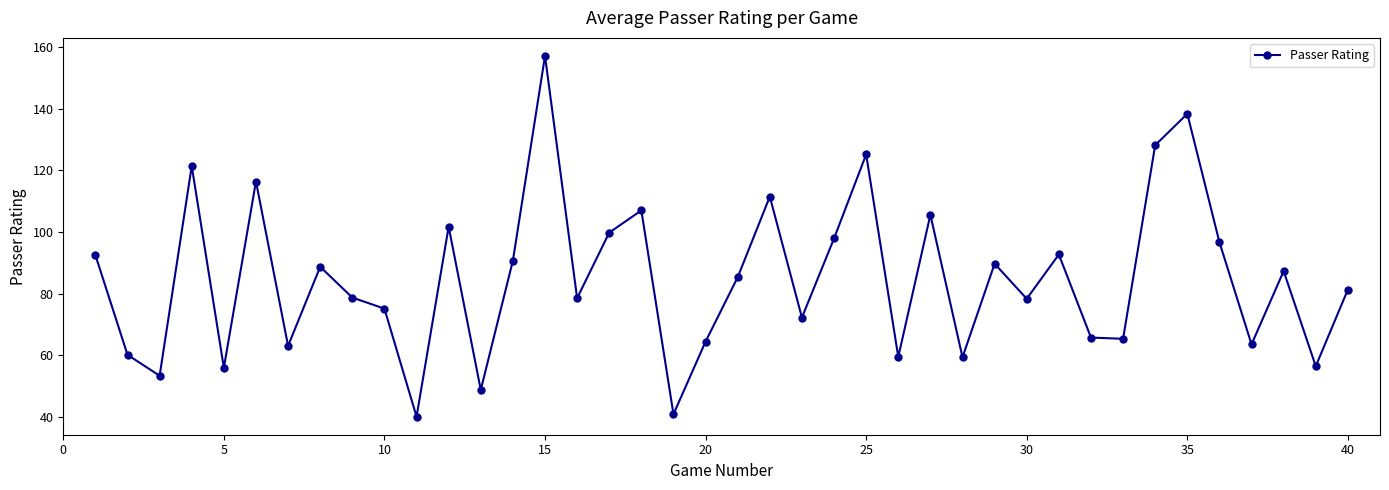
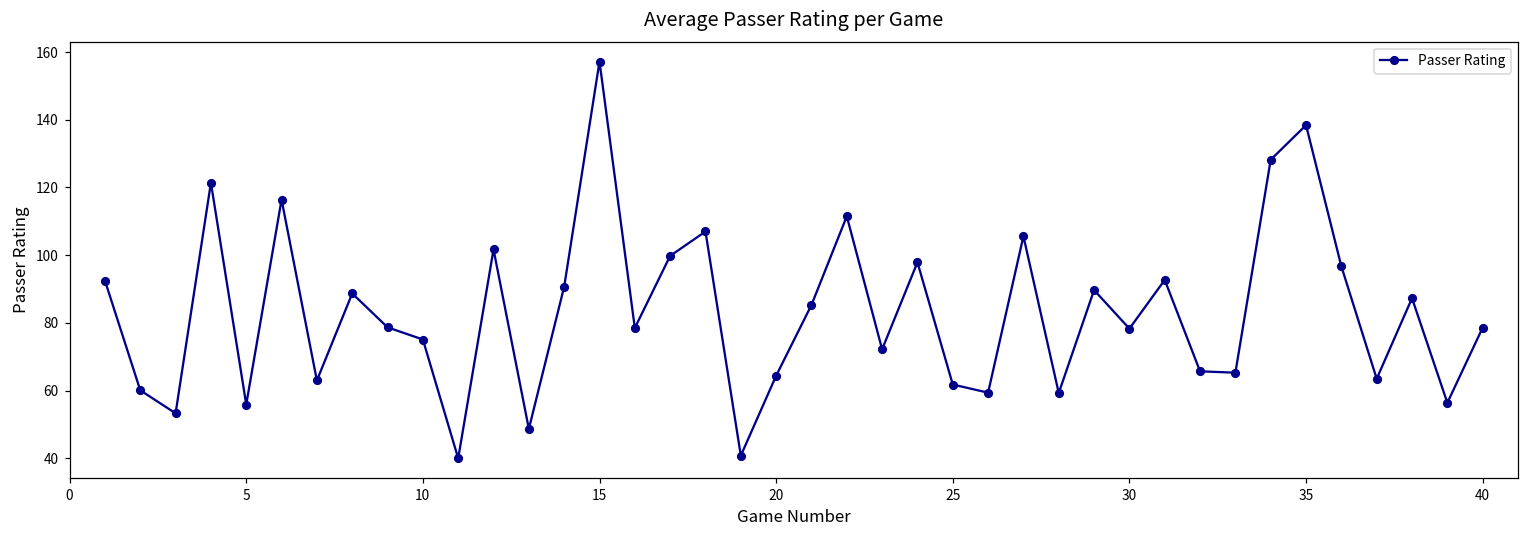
  {
    "5": 56,
    "10": 75,
    "15": 157,
    "20": 64,
-   "25": 125,
+   "25": 62,
    "30": 78,
    "35": 138,
-   "40": 81
+   "40": 79
  }
